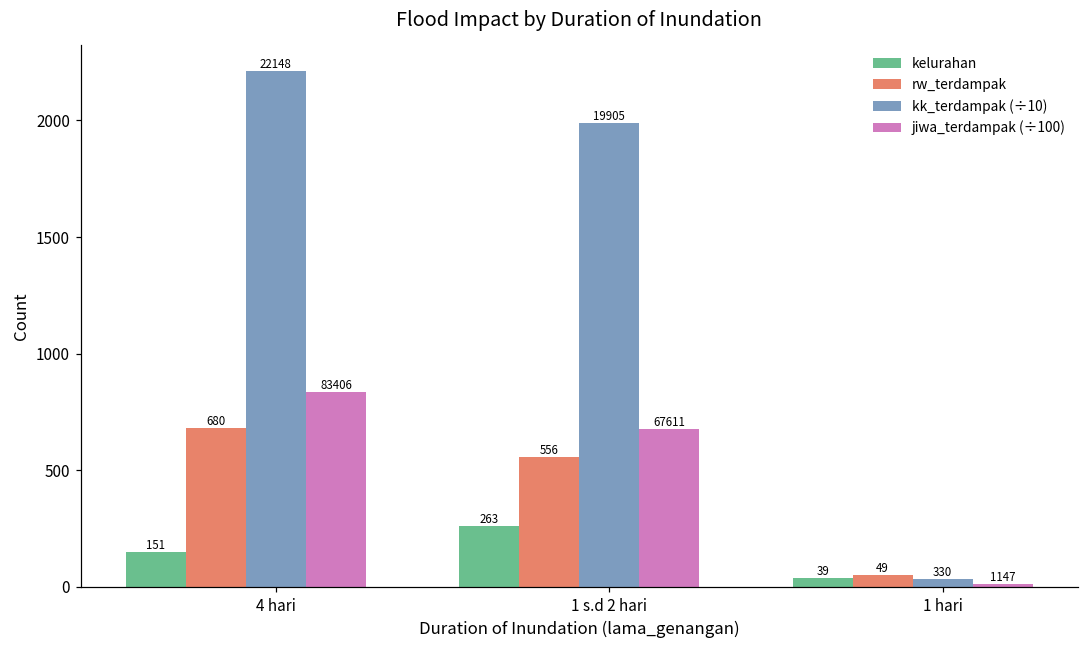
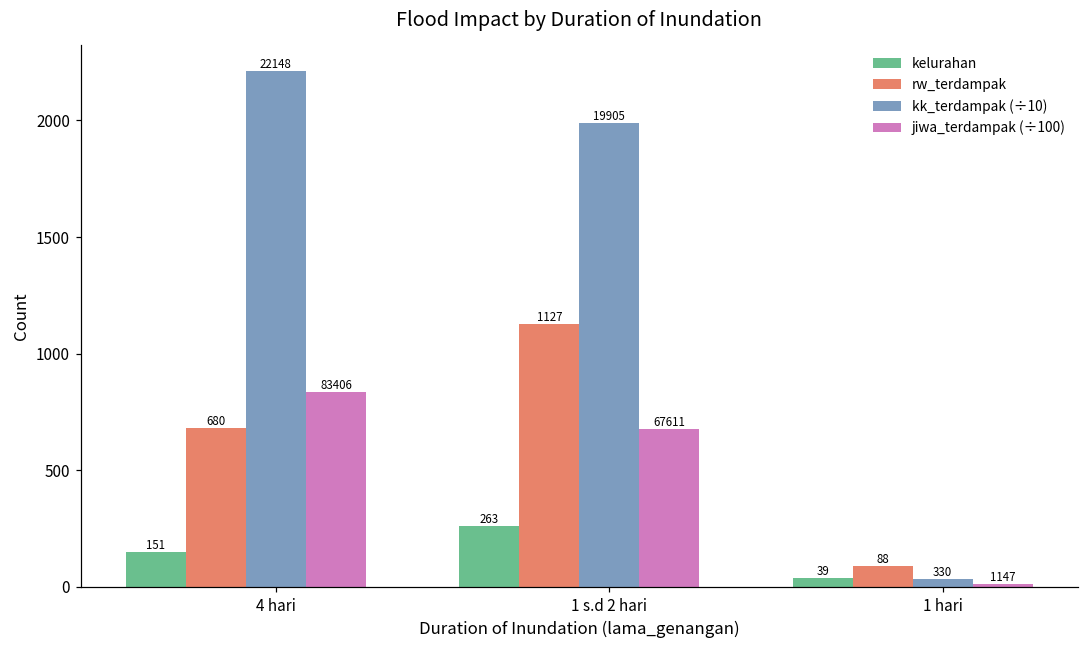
  {
    "kelurahan": {
      "4 hari": 151,
      "1 s.d 2 hari": 263,
      "1 hari": 39
    },
    "rw_terdampak": {
      "4 hari": 680,
-     "1 s.d 2 hari": 556,
-     "1 hari": 49
+     "1 s.d 2 hari": 1127,
+     "1 hari": 88
    }
  }
